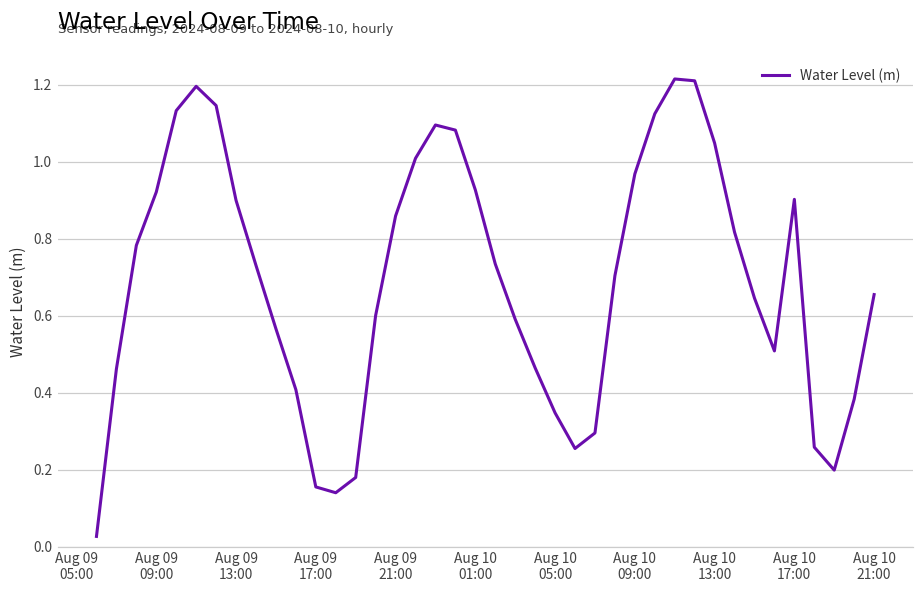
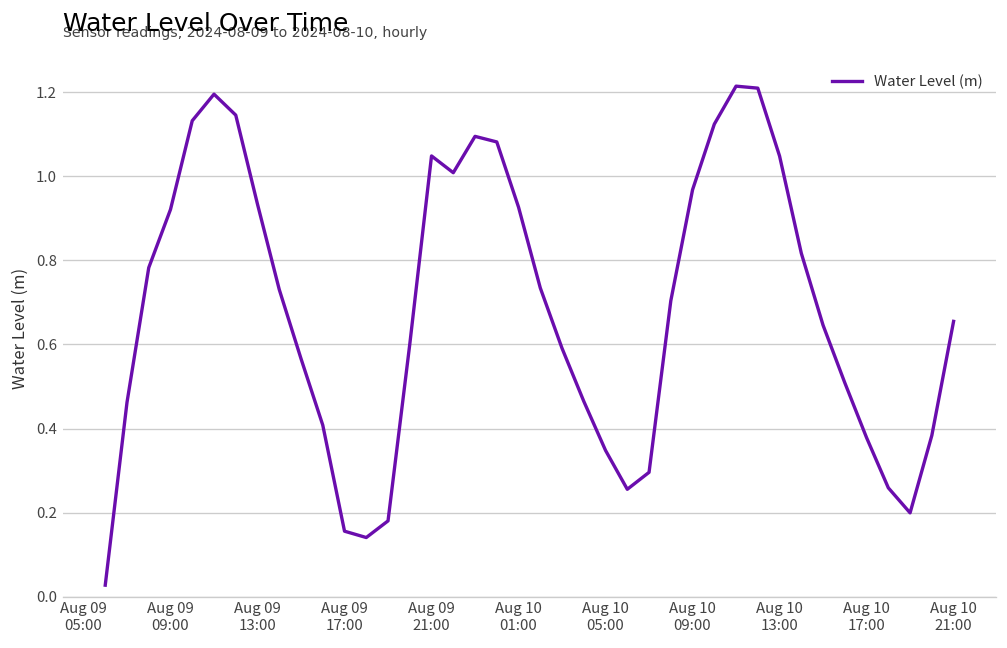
  {
    "Aug 09 09:00": 0.92,
-   "Aug 09 13:00": 0.90,
+   "Aug 09 13:00": 0.93,
    "Aug 09 17:00": 0.16,
-   "Aug 09 21:00": 0.86,
+   "Aug 09 21:00": 1.05,
    "Aug 10 01:00": 0.93,
    "Aug 10 05:00": 0.35,
    "Aug 10 09:00": 0.97,
    "Aug 10 13:00": 1.05,
-   "Aug 10 17:00": 0.90,
+   "Aug 10 17:00": 0.38,
    "Aug 10 21:00": 0.66
  }
